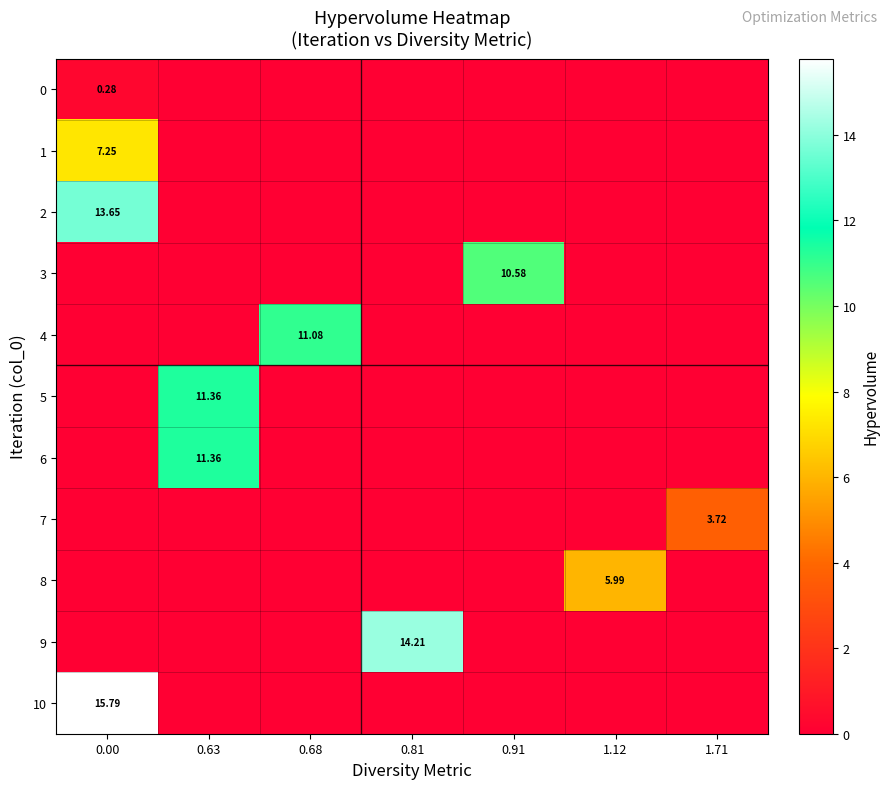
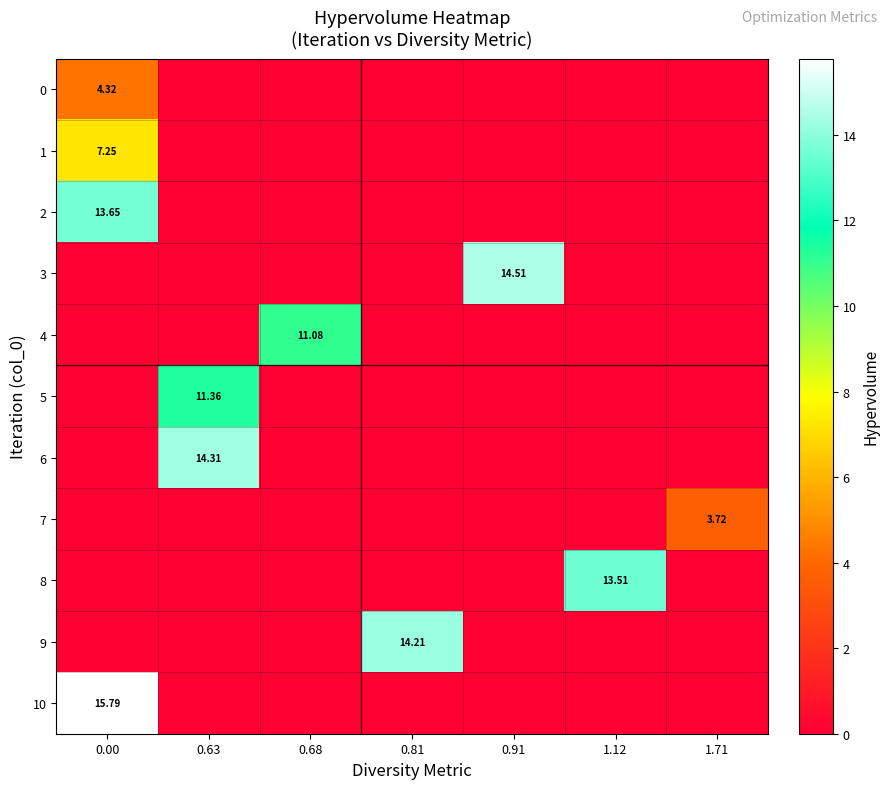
  {
    "0": {
-     "0.00": 0.28
+     "0.00": 4.32
    },
    "1": {
      "0.00": 7.25
    },
    "2": {
      "0.00": 13.65
    },
    "3": {
-     "0.91": 10.58
+     "0.91": 14.51
    },
    "4": {
      "0.68": 11.08
    },
    "5": {
      "0.63": 11.36
    },
    "6": {
-     "0.63": 11.36
+     "0.63": 14.31
    },
    "7": {
      "1.71": 3.72
    },
    "8": {
-     "1.12": 5.99
+     "1.12": 13.51
    },
    "9": {
      "0.81": 14.21
    },
    "10": {
      "0.00": 15.79
    }
  }
